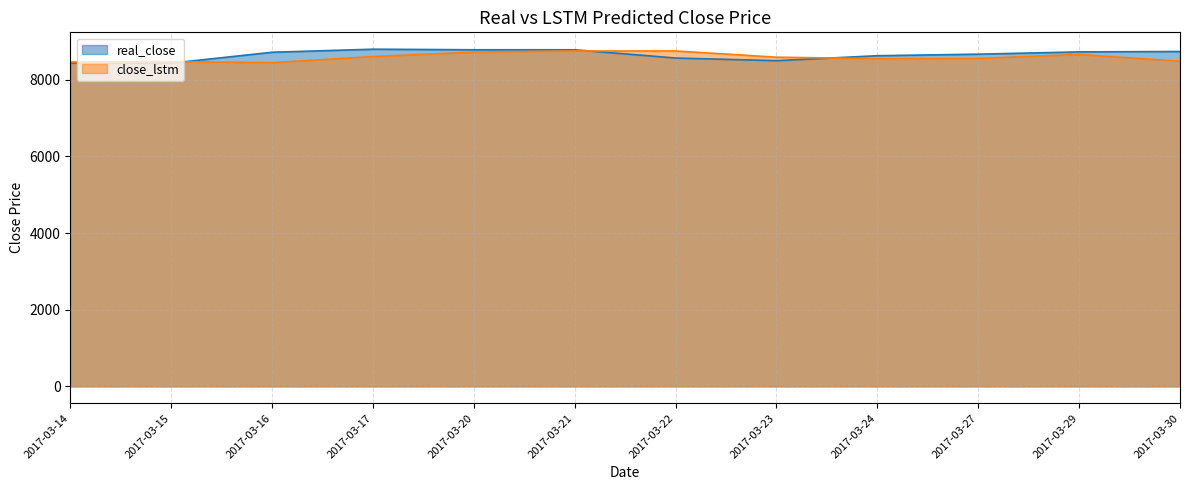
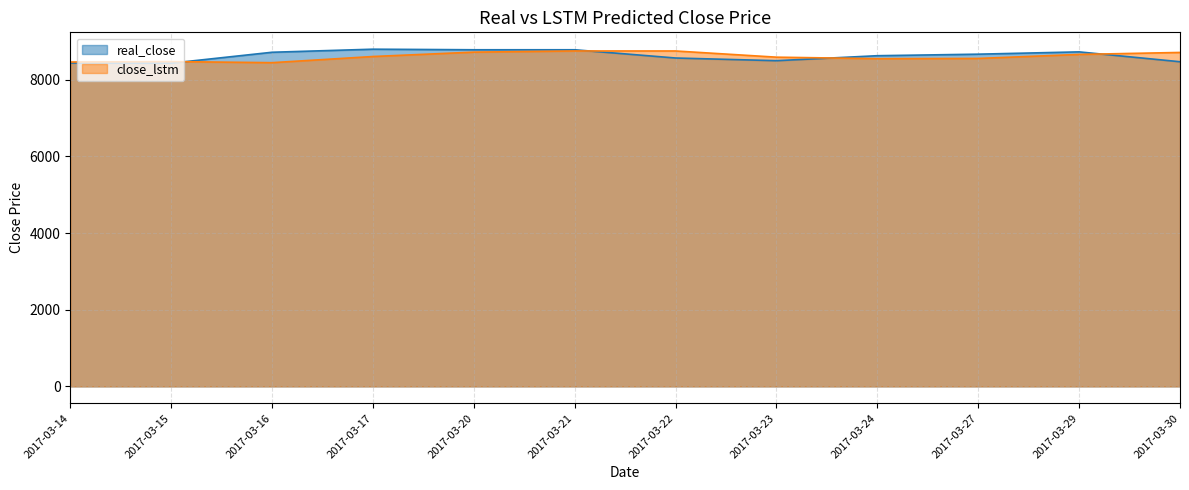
  {
    "real_close": {
      "2017-03-16": 8700,
      "2017-03-17": 8800,
      "2017-03-22": 8600,
      "2017-03-23": 8500,
      "2017-03-24": 8600,
      "2017-03-27": 8700,
-     "2017-03-30": 8700
+     "2017-03-30": 8500
    },
    "close_lstm": {
      "2017-03-16": 8400,
      "2017-03-17": 8600,
      "2017-03-22": 8800,
      "2017-03-23": 8600,
      "2017-03-24": 8600,
      "2017-03-27": 8600,
-     "2017-03-30": 8500
+     "2017-03-30": 8700
    }
  }
